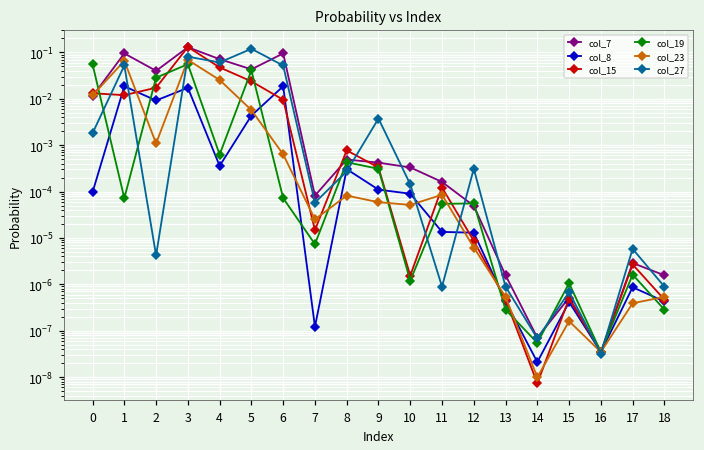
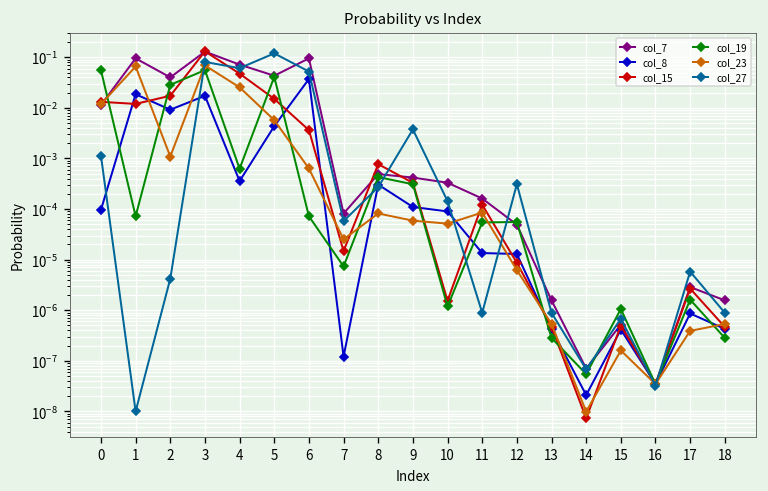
  {
    "col_7": {
      "1": 0.10,
      "2": 0.04,
      "4": 0.07,
      "6": 0.10,
      "7": 0.00008,
      "9": 0.0004,
      "10": 0.0003,
      "11": 0.00016,
      "13": 0.0000016,
      "18": 0.0000016
    },
    "col_8": {
      "0": 0.00010,
      "1": 0.02,
      "2": 0.01,
      "3": 0.017,
      "4": 0.0004,
      "5": 0.004,
-     "6": 0.02,
+     "6": 0.04,
      "7": 0.00000012,
      "9": 0.00011,
      "10": 0.00009,
      "11": 0.000014,
      "12": 0.000013,
      "14": 0.00000002,
      "15": 0.0000004,
      "17": 0.0000009
    },
    "col_15": {
      "1": 0.012,
      "2": 0.017,
      "4": 0.05,
-     "5": 0.02,
-     "6": 0.010,
+     "5": 0.015,
+     "6": 0.004,
      "7": 0.000015,
      "8": 0.0008,
      "10": 0.0000015,
      "11": 0.00012,
      "12": 0.000009,
      "14": 0.000000007
    },
    "col_19": {
      "0": 0.06,
      "1": 0.00007,
      "2": 0.03,
      "3": 0.06,
      "4": 0.0006,
      "6": 0.00007,
      "7": 0.000007,
      "10": 0.0000012,
      "11": 0.00005,
      "13": 0.0000003,
      "14": 0.00000005,
      "15": 0.0000011,
      "17": 0.0000016,
      "18": 0.0000003
    },
    "col_23": {
      "1": 0.07,
      "2": 0.0011,
      "3": 0.07,
      "4": 0.03,
      "5": 0.006,
      "6": 0.0006,
      "7": 0.00003,
      "8": 0.00008,
      "9": 0.00006,
      "10": 0.00005,
      "11": 0.00009,
      "12": 0.000006,
      "14": 0.000000010,
      "15": 0.00000016,
      "17": 0.0000004
    },
    "col_27": {
-     "0": 0.0018,
-     "1": 0.05,
+     "0": 0.0011,
+     "1": 0.000000010,
      "2": 0.000004,
      "3": 0.08,
      "4": 0.06,
      "5": 0.12,
      "6": 0.05,
      "7": 0.00006,
      "9": 0.004,
      "10": 0.00014,
      "11": 0.0000009,
      "12": 0.0003,
      "13": 0.0000009,
      "15": 0.0000007,
      "17": 0.000006,
      "18": 0.0000009
    }
  }
